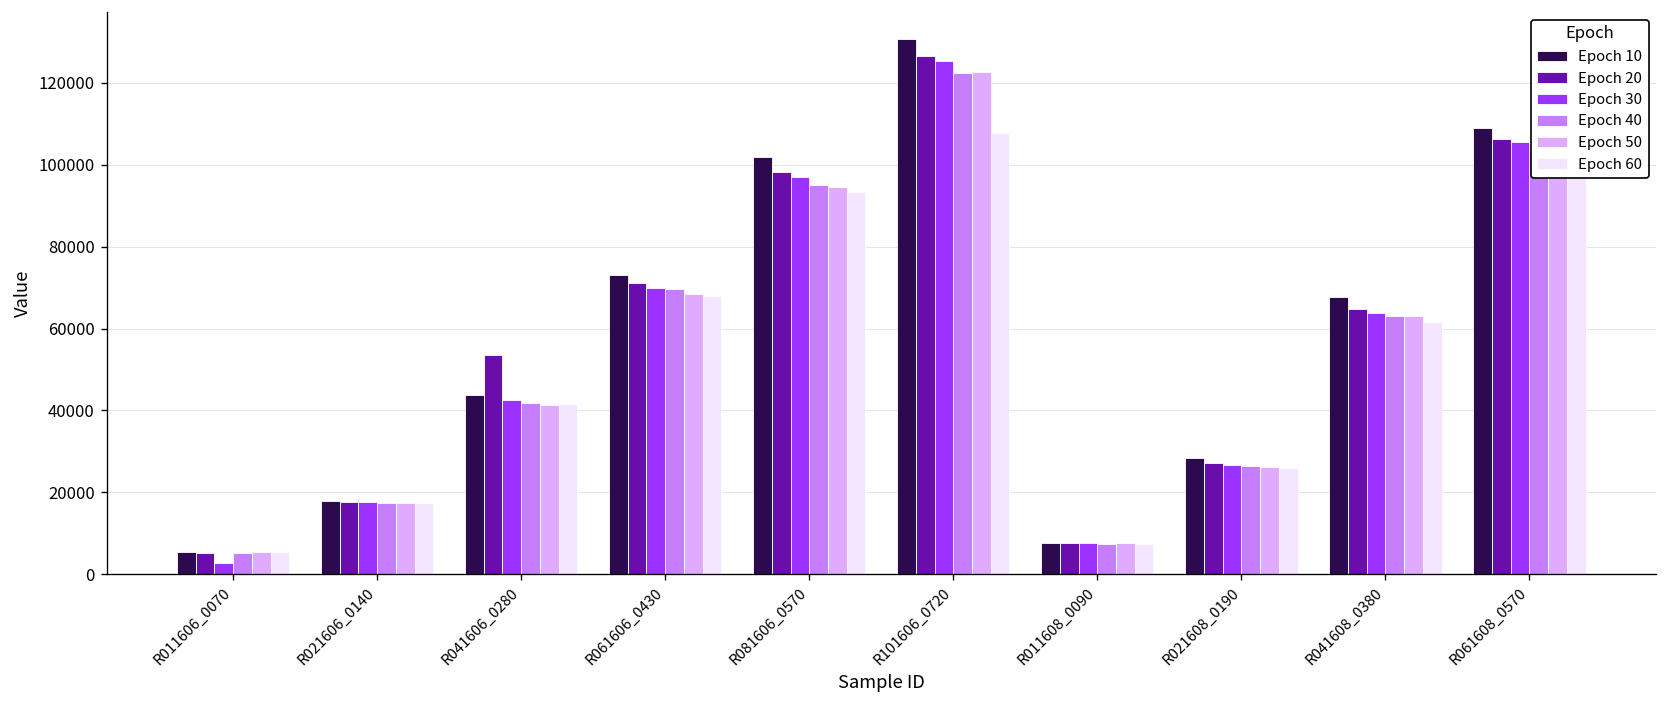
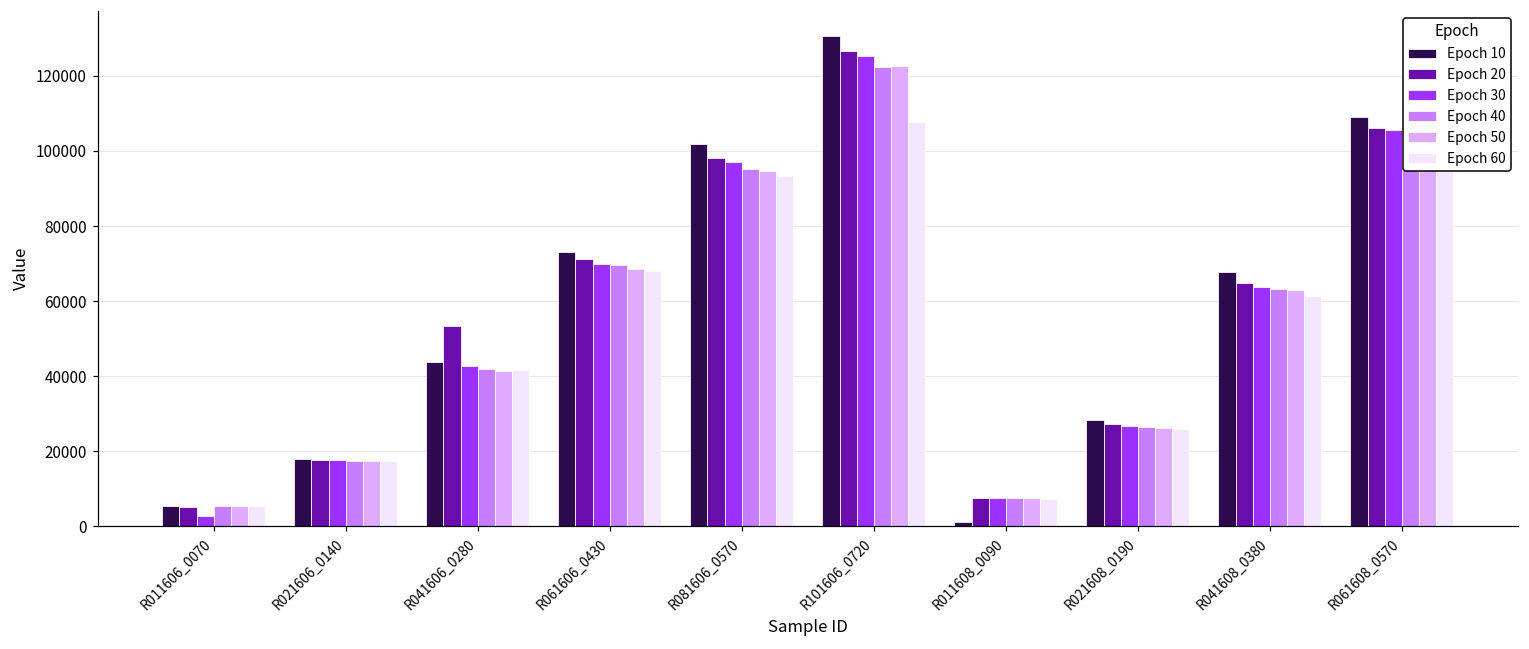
  {
    "Epoch 10": {
      "R011606_0070": 5000,
      "R021606_0140": 18000,
      "R041606_0280": 44000,
      "R061606_0430": 73000,
      "R081606_0570": 102000,
      "R101606_0720": 131000,
-     "R011608_0090": 8000,
+     "R011608_0090": 1000,
      "R021608_0190": 28000,
      "R041608_0380": 68000,
      "R061608_0570": 109000
    },
    "Epoch 20": {
      "R011606_0070": 5000,
      "R021606_0140": 18000,
      "R041606_0280": 53000,
      "R061606_0430": 71000,
      "R081606_0570": 98000,
      "R101606_0720": 127000,
      "R011608_0090": 8000,
      "R021608_0190": 27000,
      "R041608_0380": 65000,
      "R061608_0570": 106000
    },
    "Epoch 30": {
      "R011606_0070": 3000,
      "R021606_0140": 18000,
      "R041606_0280": 43000,
      "R061606_0430": 70000,
      "R081606_0570": 97000,
      "R101606_0720": 125000,
      "R011608_0090": 8000,
      "R021608_0190": 27000,
      "R041608_0380": 64000,
      "R061608_0570": 105000
    },
    "Epoch 60": {
      "R011606_0070": 5000,
      "R021606_0140": 17000,
      "R041606_0280": 42000,
      "R061606_0430": 68000,
      "R081606_0570": 93000,
      "R101606_0720": 108000,
      "R011608_0090": 7000,
      "R021608_0190": 26000,
      "R041608_0380": 61000
    }
  }
